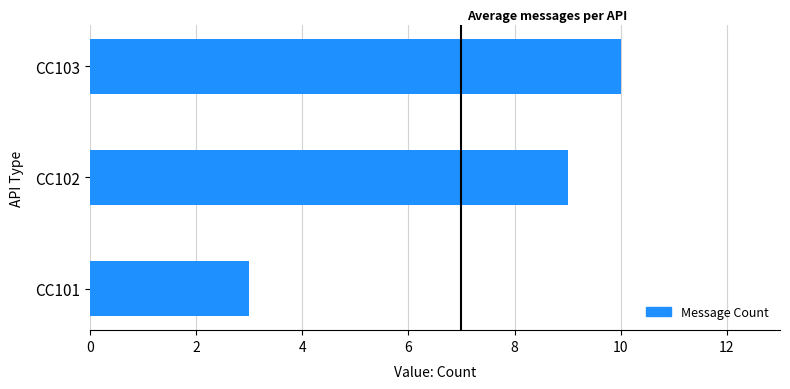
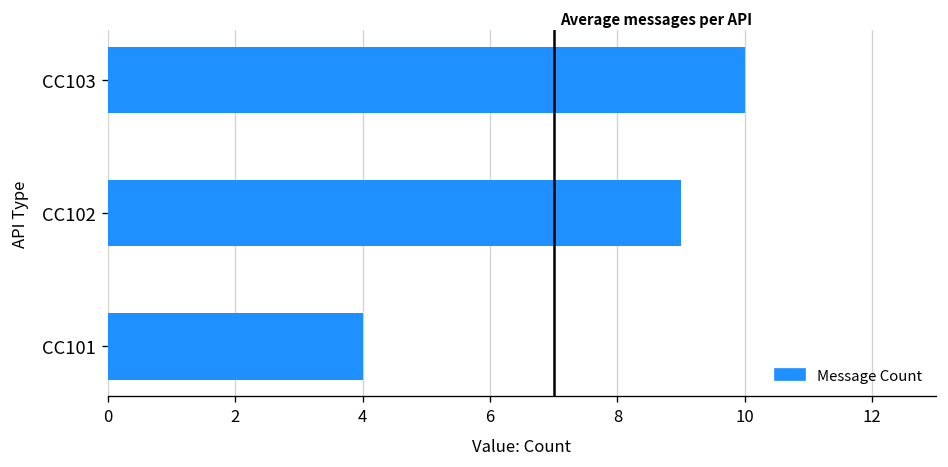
  {
    "CC103": 10,
    "CC102": 9,
-   "CC101": 3
+   "CC101": 4
  }
